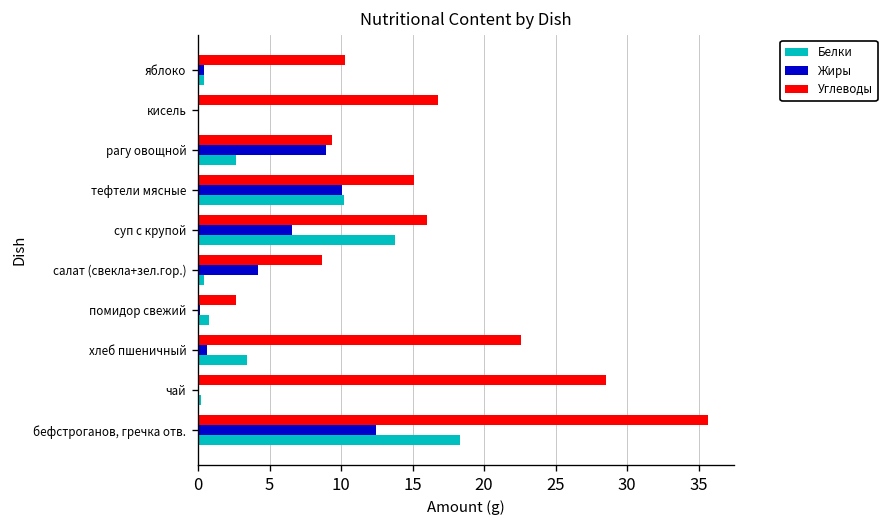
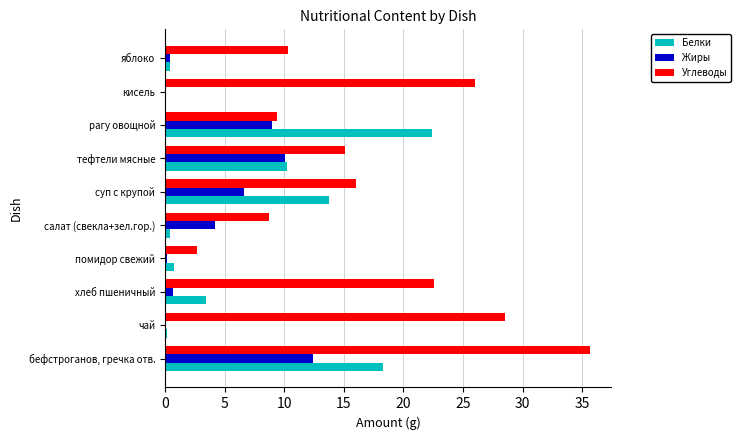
  {
    "Белки": {
      "яблоко": 0.4,
      "кисель": 0.0,
-     "рагу овощной": 2.7,
+     "рагу овощной": 22.4,
      "тефтели мясные": 10.2,
      "суп с крупой": 13.8,
      "салат (свекла+зел.гор.)": 0.4,
      "помидор свежий": 0.8,
      "хлеб пшеничный": 3.4,
      "бефстроганов, гречка отв.": 18.3
    },
    "Жиры": {
      "яблоко": 0.4,
      "кисель": 0.0,
      "рагу овощной": 9.0,
      "тефтели мясные": 10.1,
      "суп с крупой": 6.6,
      "салат (свекла+зел.гор.)": 4.2,
      "хлеб пшеничный": 0.7,
      "чай": 0.0,
      "бефстроганов, гречка отв.": 12.5
    },
    "Углеводы": {
      "яблоко": 10.3,
-     "кисель": 16.8,
+     "кисель": 26.0,
      "рагу овощной": 9.4,
      "тефтели мясные": 15.1,
      "суп с крупой": 16.0,
      "салат (свекла+зел.гор.)": 8.7,
      "помидор свежий": 2.7,
      "хлеб пшеничный": 22.6,
      "чай": 28.5,
      "бефстроганов, гречка отв.": 35.7
    }
  }
